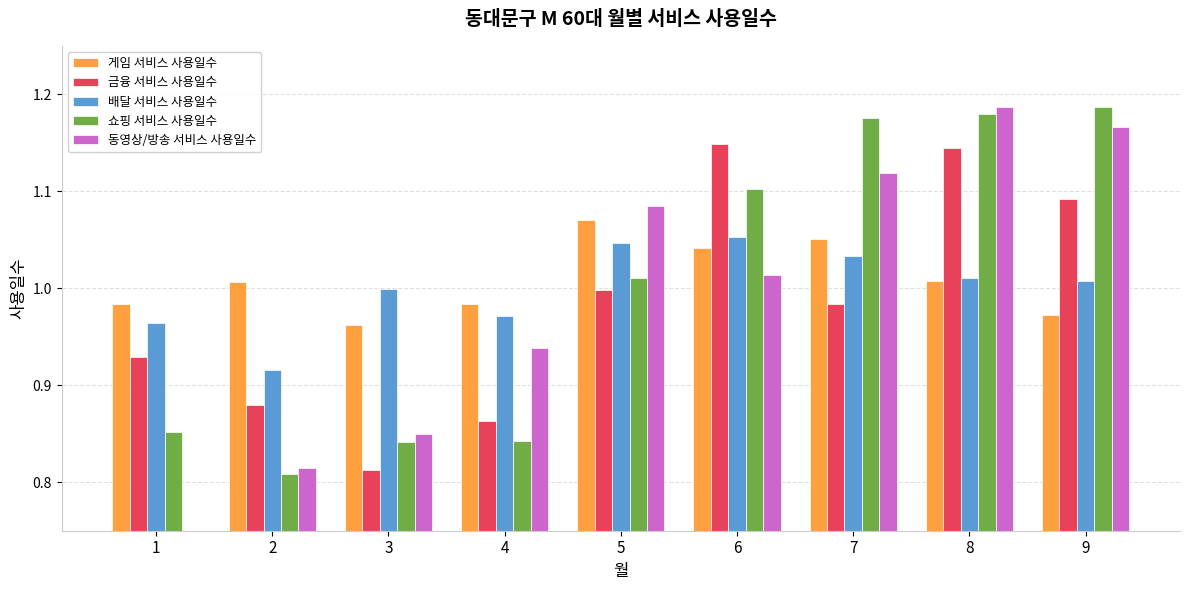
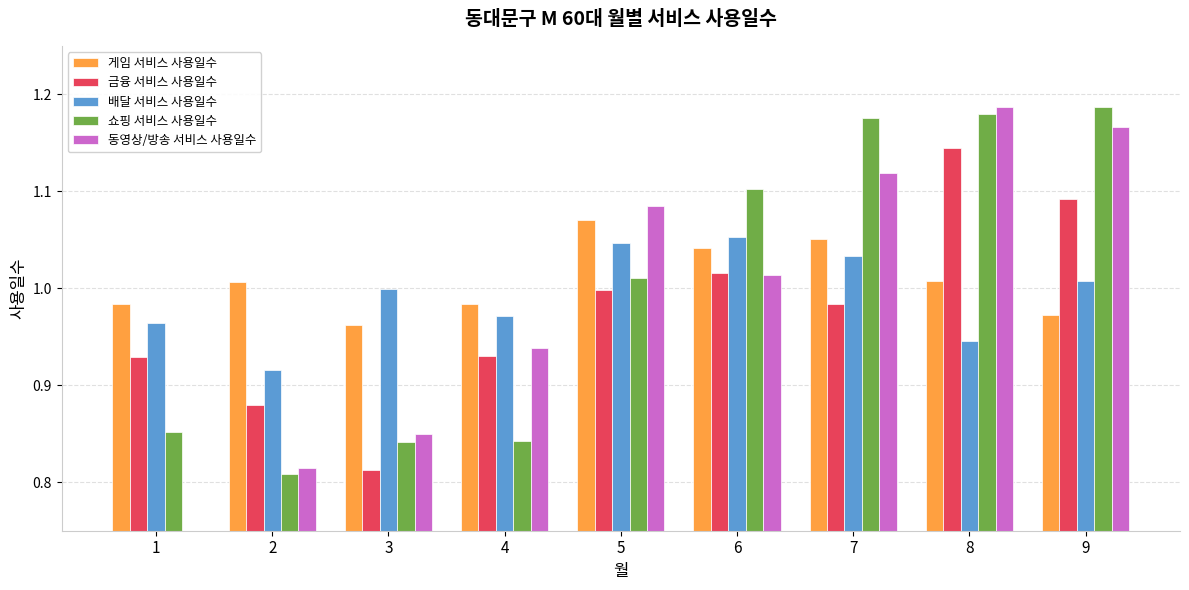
  {
    "게임 서비스 사용일수": {
      "1": 0.98,
      "2": 1.01,
      "3": 0.96,
      "4": 0.98,
      "5": 1.07,
      "6": 1.04,
      "7": 1.05,
      "8": 1.01,
      "9": 0.97
    },
    "금융 서비스 사용일수": {
      "1": 0.93,
      "2": 0.88,
      "3": 0.81,
-     "4": 0.86,
+     "4": 0.93,
      "5": 1.00,
-     "6": 1.15,
+     "6": 1.02,
      "7": 0.98,
      "8": 1.14,
      "9": 1.09
    },
    "배달 서비스 사용일수": {
      "1": 0.96,
      "2": 0.92,
      "3": 1.00,
      "4": 0.97,
      "5": 1.05,
      "6": 1.05,
      "7": 1.03,
-     "8": 1.01,
+     "8": 0.95,
      "9": 1.01
    },
    "쇼핑 서비스 사용일수": {
      "1": 0.85,
      "2": 0.81,
      "3": 0.84,
      "4": 0.84,
      "5": 1.01,
      "6": 1.10,
      "7": 1.18,
      "8": 1.18,
      "9": 1.19
    },
    "동영상/방송 서비스 사용일수": {
      "2": 0.81,
      "3": 0.85,
      "4": 0.94,
      "5": 1.08,
      "6": 1.01,
      "7": 1.12,
      "8": 1.19,
      "9": 1.17
    }
  }
